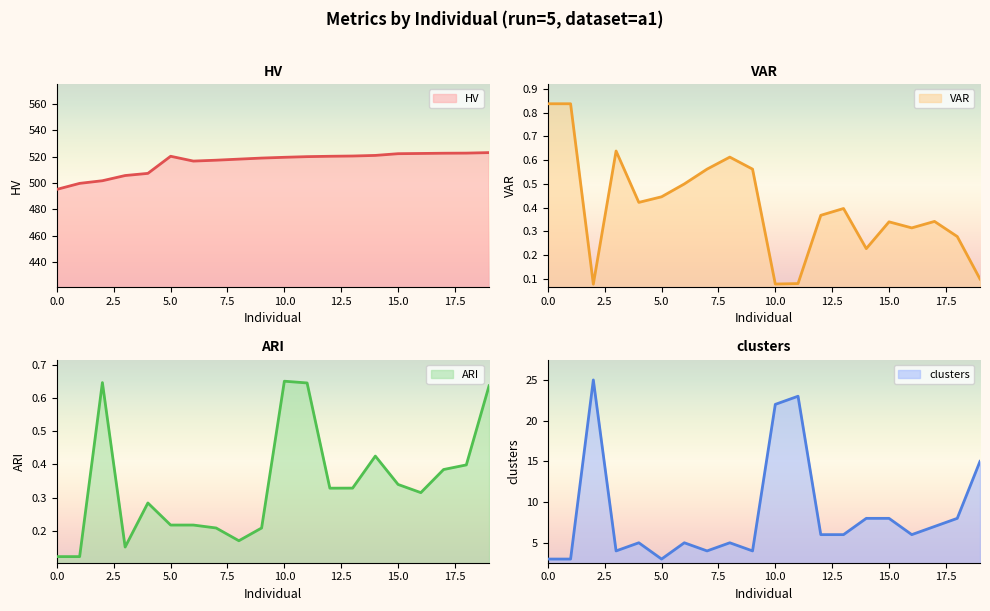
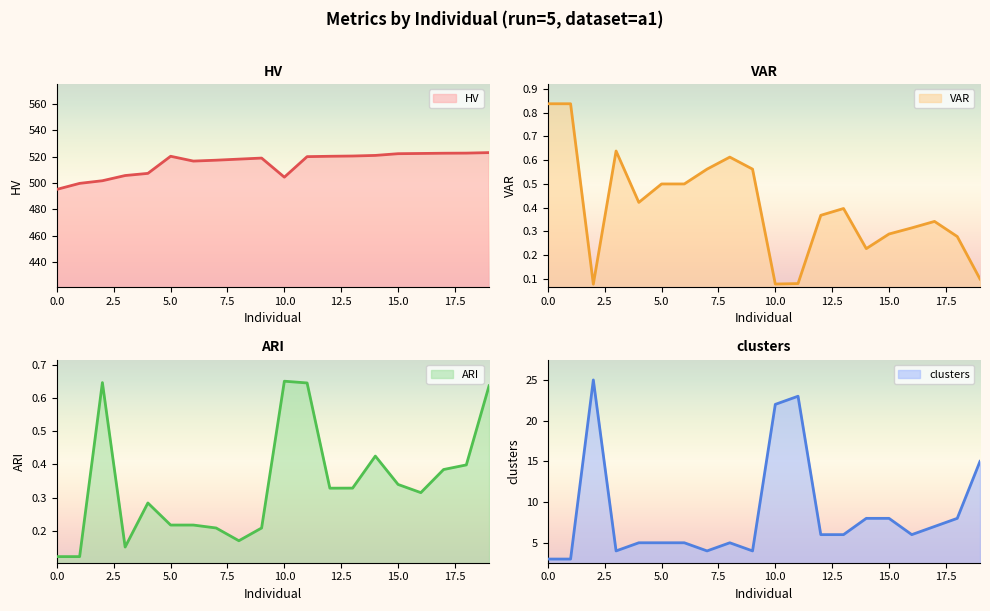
  {
    "HV": {
      "0.0": 495,
      "5.0": 520,
-     "10.0": 520,
+     "10.0": 504,
      "15.0": 522
    },
    "VAR": {
      "0.0": 0.84,
-     "5.0": 0.45,
+     "5.0": 0.50,
      "10.0": 0.08,
-     "15.0": 0.34
+     "15.0": 0.29
    },
    "ARI": {
      "0.0": 0.12,
      "5.0": 0.22,
      "10.0": 0.65,
      "15.0": 0.34
    },
    "clusters": {
      "0.0": 3,
-     "5.0": 3,
+     "5.0": 5,
      "10.0": 22,
      "15.0": 8
    }
  }
